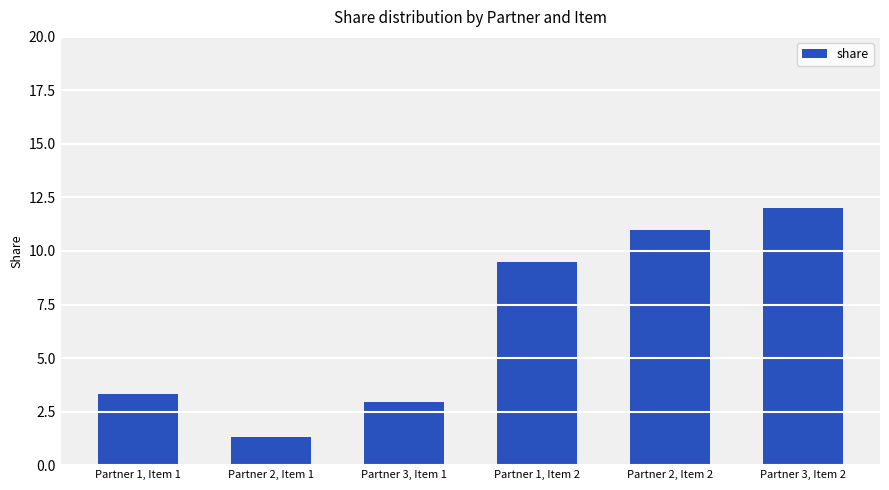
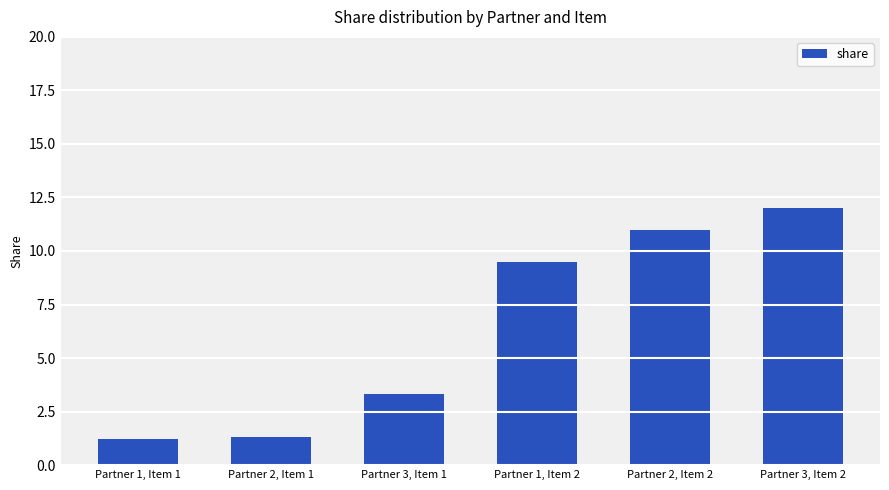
  {
-   "Partner 1, Item 1": 3.3,
+   "Partner 1, Item 1": 1.2,
    "Partner 2, Item 1": 1.3,
-   "Partner 3, Item 1": 2.9,
+   "Partner 3, Item 1": 3.3,
    "Partner 1, Item 2": 9.5,
    "Partner 2, Item 2": 11.0,
    "Partner 3, Item 2": 12.0
  }
